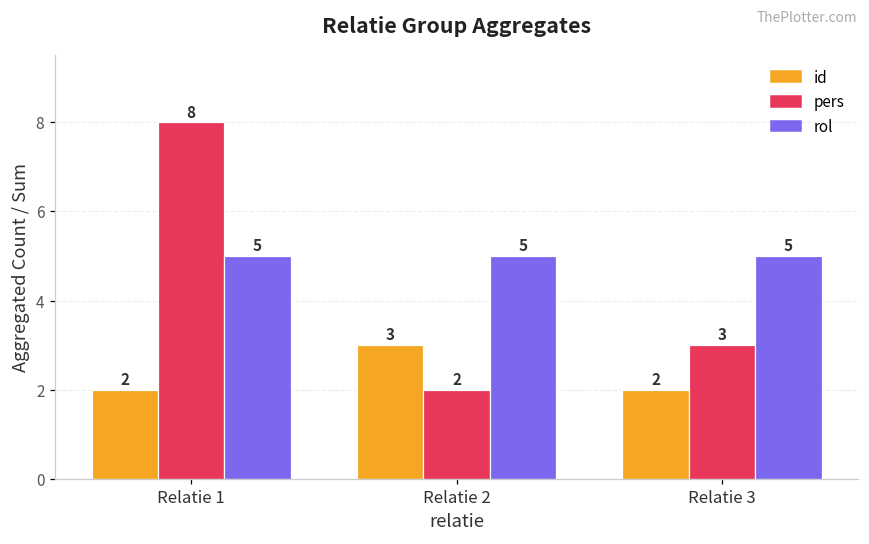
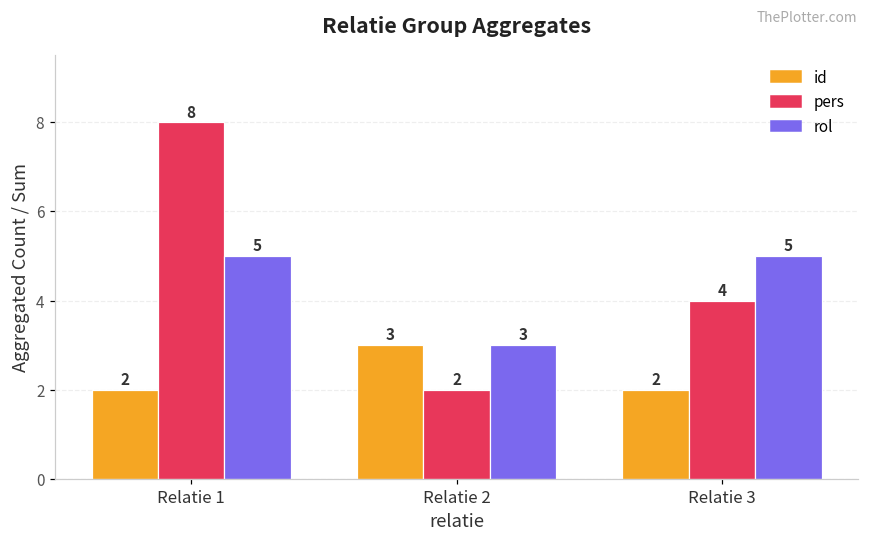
  {
    "id": {
      "Relatie 1": 2,
      "Relatie 2": 3,
      "Relatie 3": 2
    },
    "pers": {
      "Relatie 1": 8,
      "Relatie 2": 2,
-     "Relatie 3": 3
+     "Relatie 3": 4
    },
    "rol": {
      "Relatie 1": 5,
-     "Relatie 2": 5,
+     "Relatie 2": 3,
      "Relatie 3": 5
    }
  }
